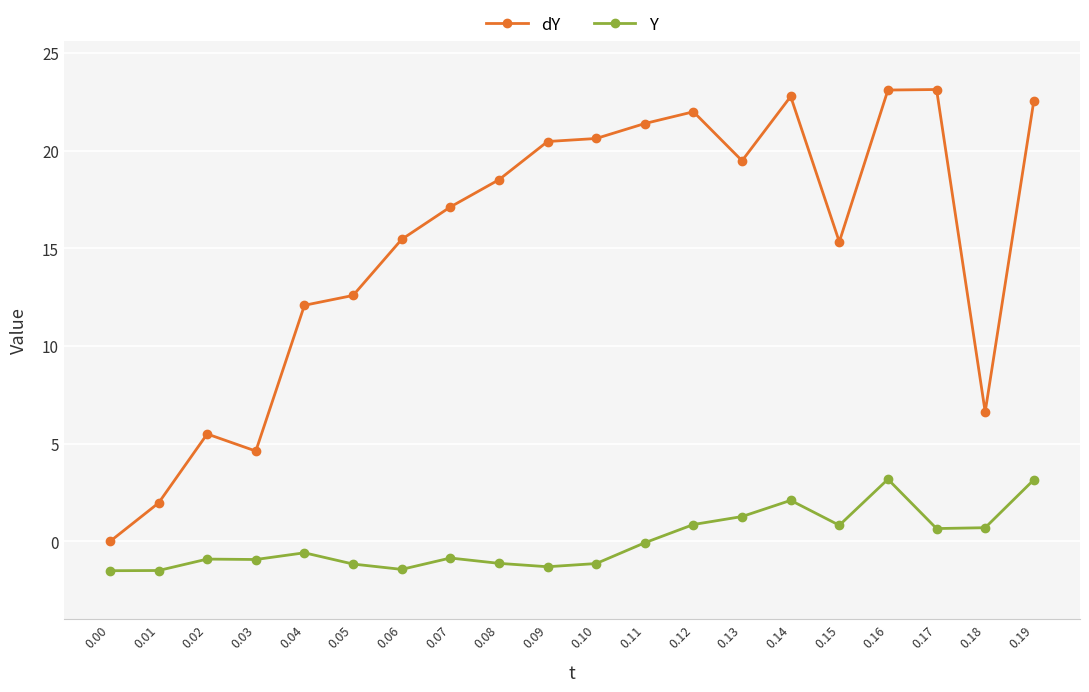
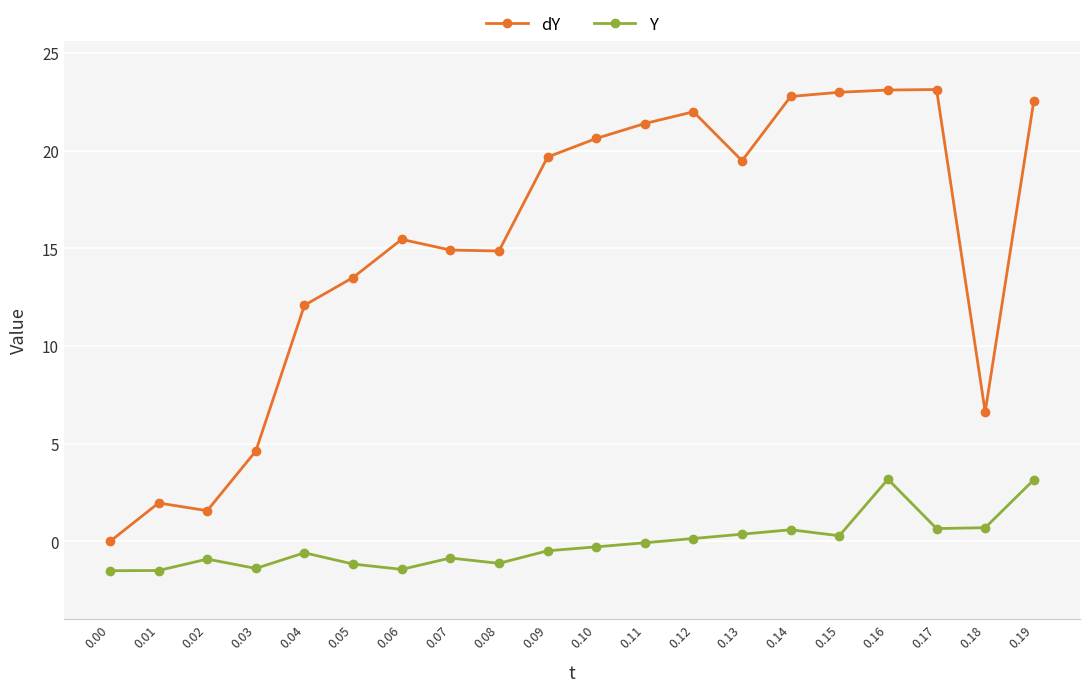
  {
    "dY": {
      "0.00": 0.0,
      "0.01": 2.0,
-     "0.02": 5.5,
+     "0.02": 1.6,
      "0.03": 4.6,
      "0.04": 12.1,
-     "0.05": 12.6,
+     "0.05": 13.5,
      "0.06": 15.5,
-     "0.07": 17.1,
-     "0.08": 18.5,
-     "0.09": 20.5,
+     "0.07": 14.9,
+     "0.08": 14.9,
+     "0.09": 19.7,
      "0.10": 20.6,
      "0.11": 21.4,
      "0.12": 22.0,
      "0.13": 19.5,
      "0.14": 22.8,
-     "0.15": 15.3,
+     "0.15": 23.0,
      "0.16": 23.1,
      "0.17": 23.1,
      "0.18": 6.6,
      "0.19": 22.6
    },
    "Y": {
      "0.00": -1.5,
      "0.01": -1.5,
      "0.02": -0.9,
-     "0.03": -0.9,
+     "0.03": -1.4,
      "0.04": -0.6,
      "0.05": -1.2,
      "0.06": -1.4,
      "0.07": -0.8,
      "0.08": -1.1,
-     "0.09": -1.3,
-     "0.10": -1.1,
+     "0.09": -0.5,
+     "0.10": -0.3,
      "0.11": -0.1,
-     "0.12": 0.9,
-     "0.13": 1.3,
-     "0.14": 2.1,
-     "0.15": 0.8,
+     "0.12": 0.2,
+     "0.13": 0.4,
+     "0.14": 0.6,
+     "0.15": 0.3,
      "0.16": 3.2,
      "0.17": 0.7,
      "0.18": 0.7,
      "0.19": 3.2
    }
  }
